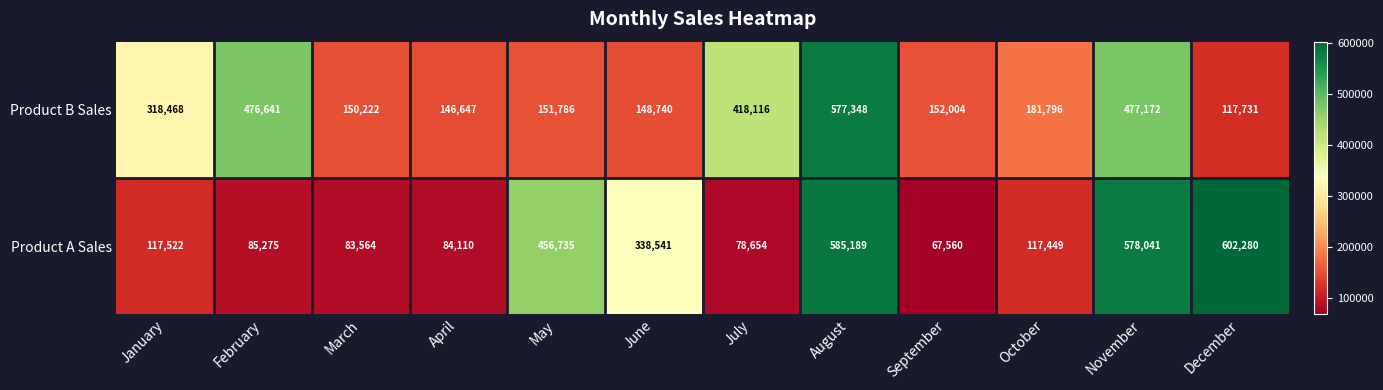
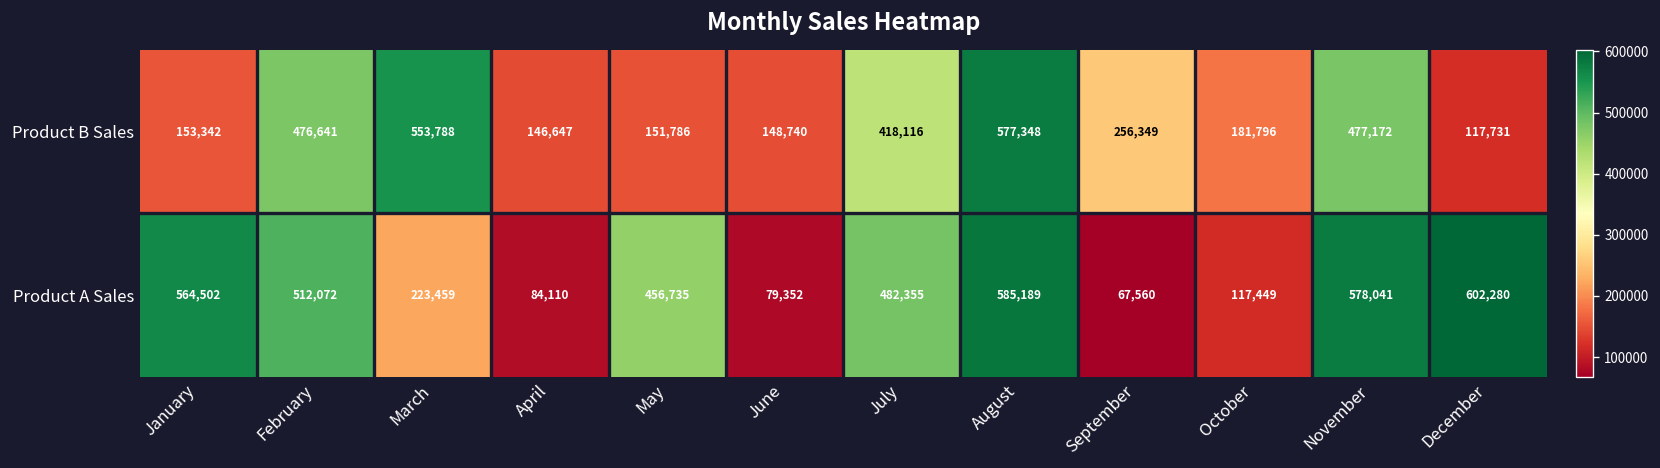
  {
    "Product B Sales": {
-     "January": "318,468",
+     "January": "153,342",
      "February": "476,641",
-     "March": "150,222",
+     "March": "553,788",
      "April": "146,647",
      "May": "151,786",
      "June": "148,740",
      "July": "418,116",
      "August": "577,348",
-     "September": "152,004",
+     "September": "256,349",
      "October": "181,796",
      "November": "477,172",
      "December": "117,731"
    },
    "Product A Sales": {
-     "January": "117,522",
-     "February": "85,275",
-     "March": "83,564",
+     "January": "564,502",
+     "February": "512,072",
+     "March": "223,459",
      "April": "84,110",
      "May": "456,735",
-     "June": "338,541",
-     "July": "78,654",
+     "June": "79,352",
+     "July": "482,355",
      "August": "585,189",
      "September": "67,560",
      "October": "117,449",
      "November": "578,041",
      "December": "602,280"
    }
  }
